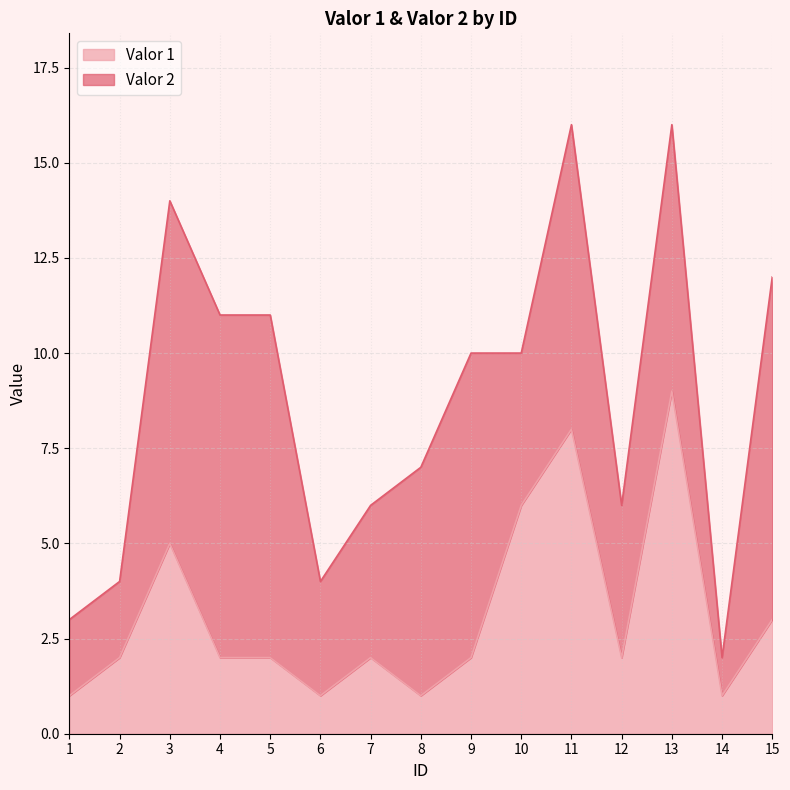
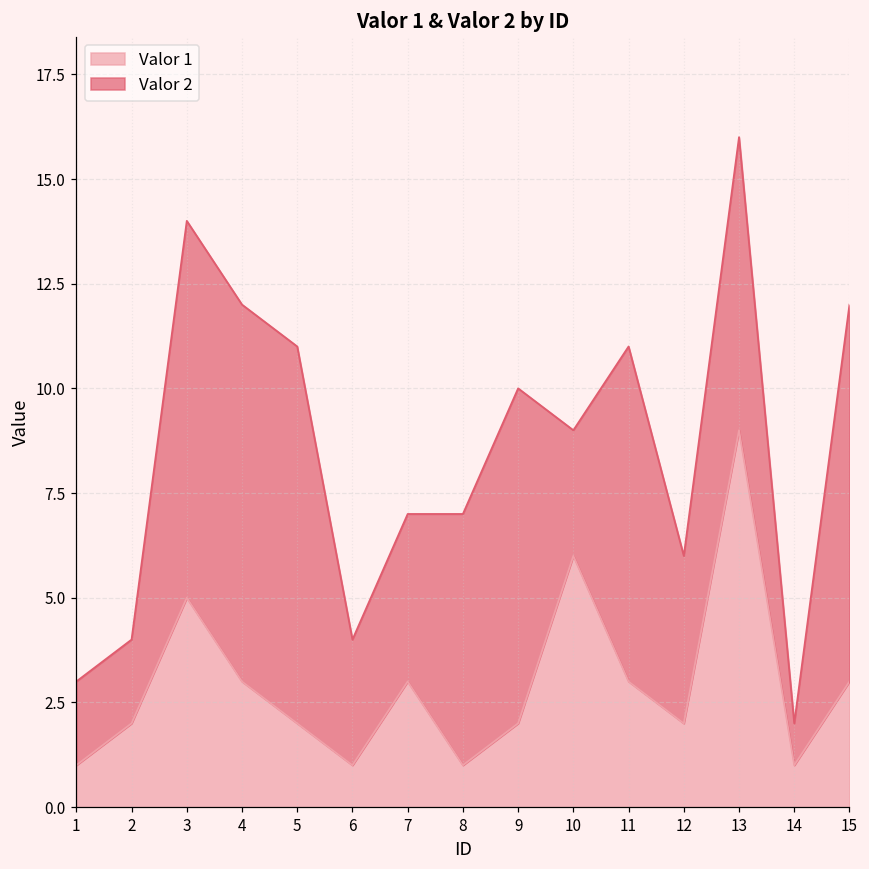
  {
    "Valor 1": {
      "1": 1,
      "2": 2,
      "3": 5,
-     "4": 2,
+     "4": 3,
      "5": 2,
      "6": 1,
-     "7": 2,
+     "7": 3,
      "8": 1,
      "9": 2,
      "10": 6,
-     "11": 8,
+     "11": 3,
      "12": 2,
      "13": 9,
      "14": 1,
      "15": 3
    },
    "Valor 2": {
      "1": 2,
      "2": 2,
      "3": 9,
      "4": 9,
      "5": 9,
      "6": 3,
      "7": 4,
      "8": 6,
      "9": 8,
-     "10": 4,
+     "10": 3,
      "11": 8,
      "12": 4,
      "13": 7,
      "14": 1,
      "15": 9
    }
  }
